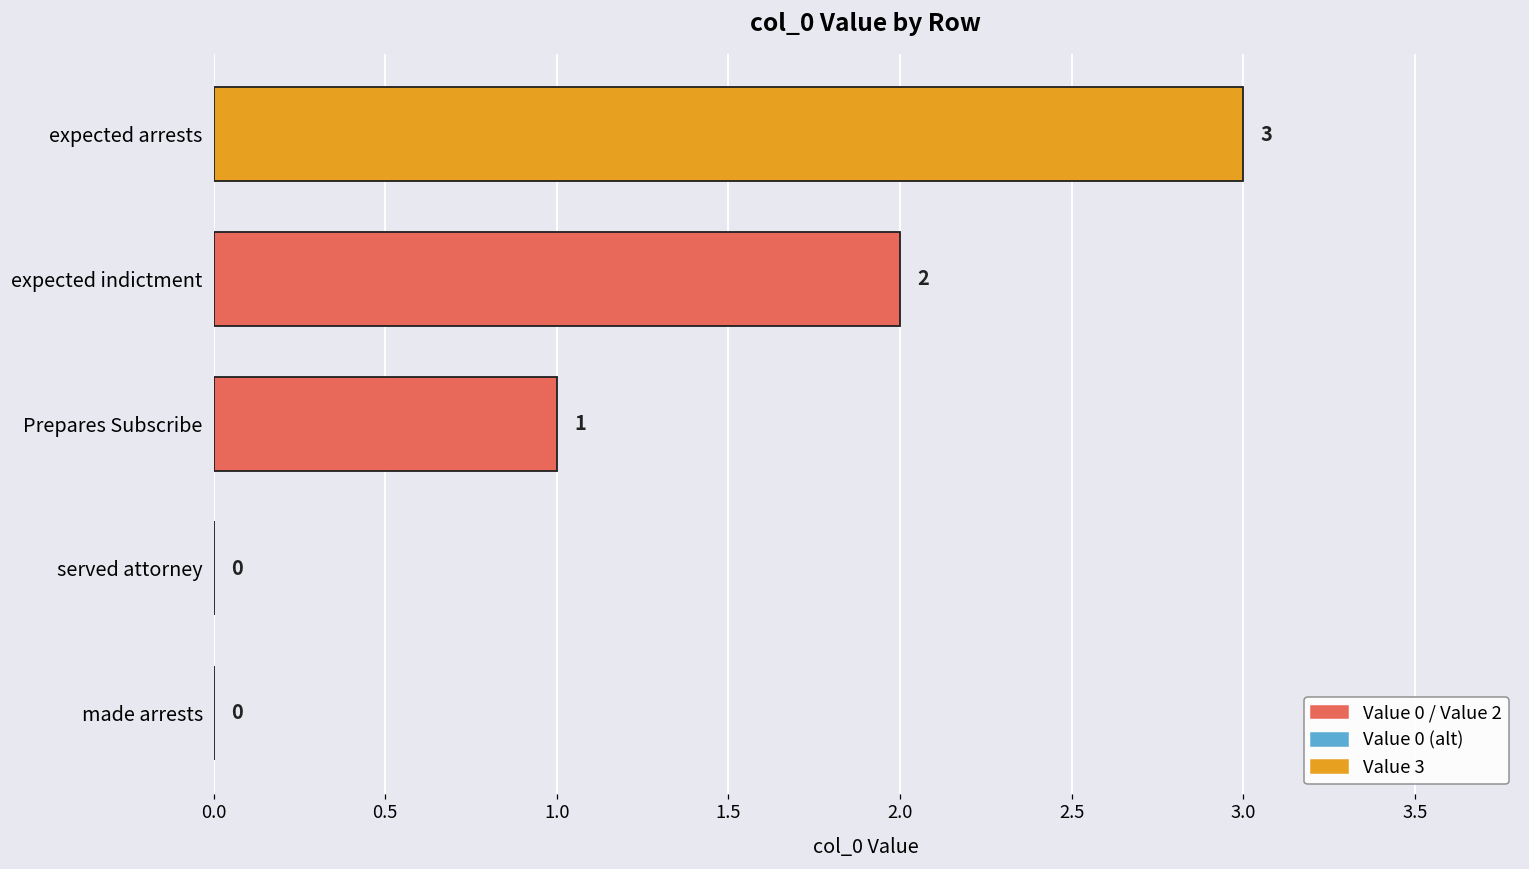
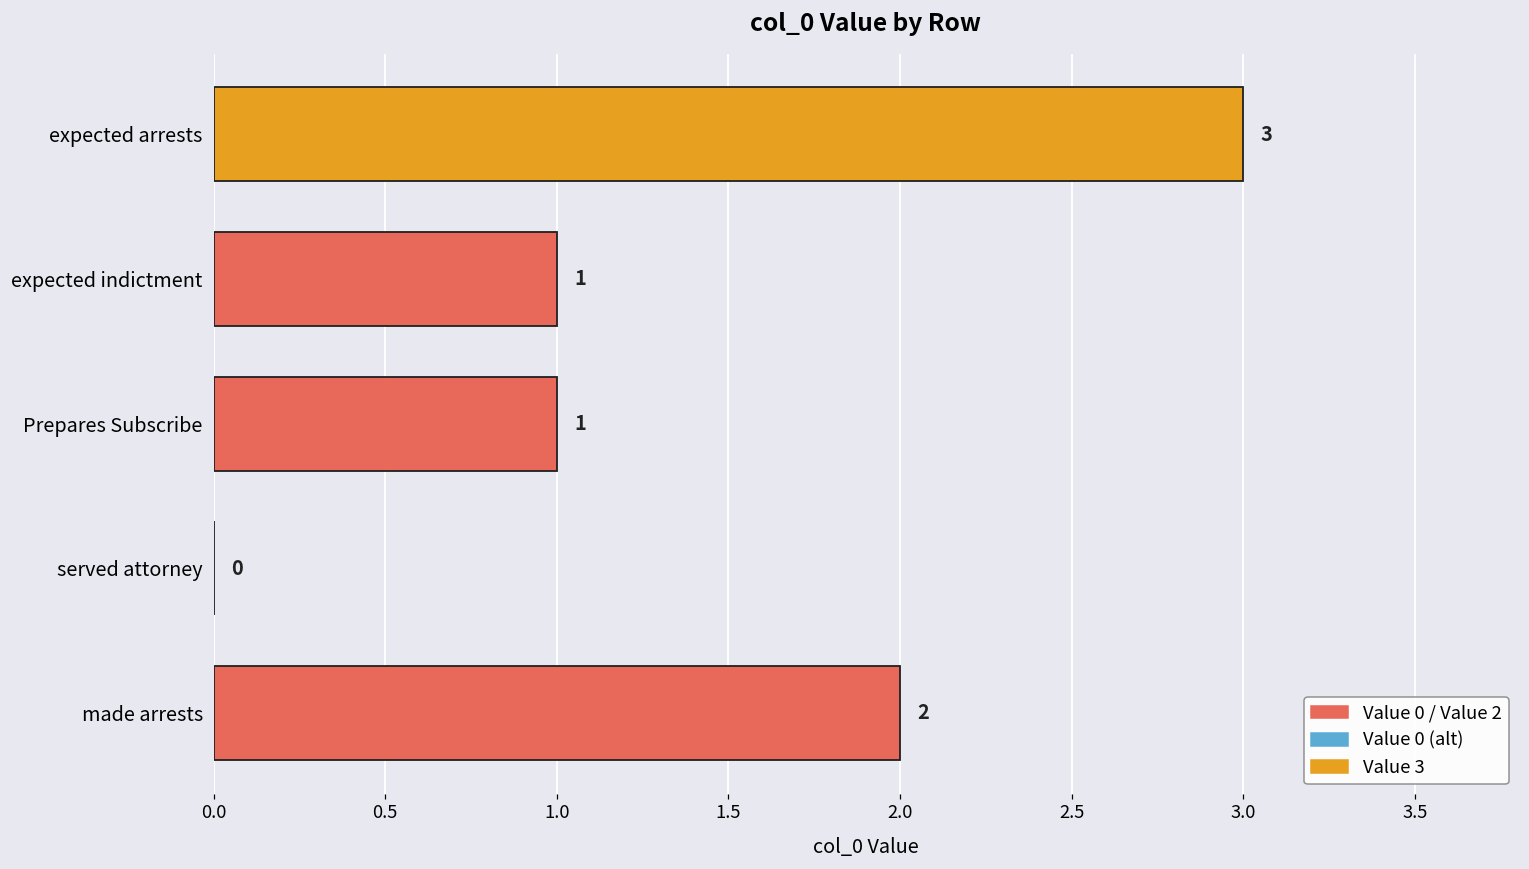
  {
    "expected arrests": 3,
-   "expected indictment": 2,
+   "expected indictment": 1,
    "Prepares Subscribe": 1,
    "served attorney": 0,
-   "made arrests": 0
+   "made arrests": 2
  }
